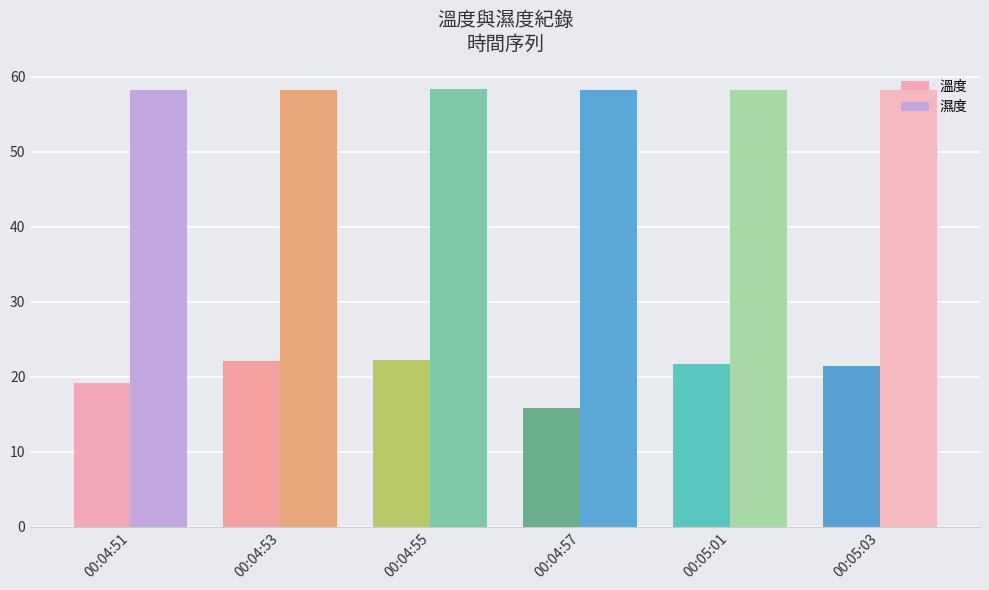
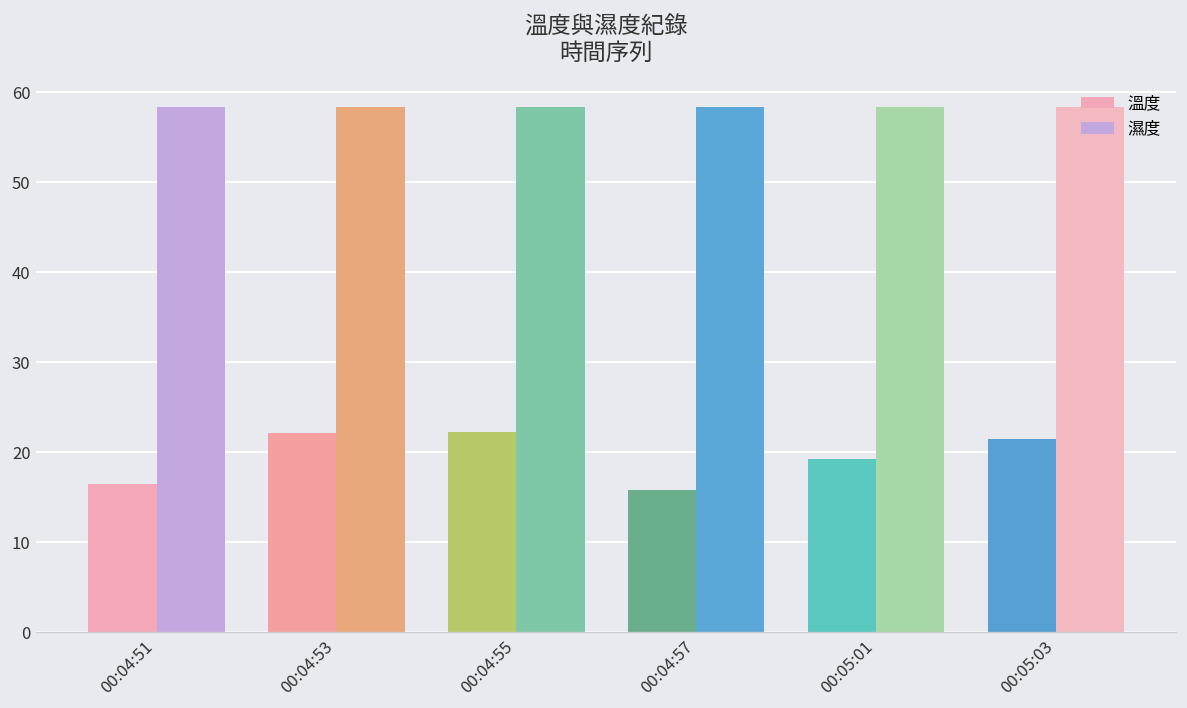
  {
    "溫度": {
-     "00:04:51": 19,
+     "00:04:51": 17,
      "00:04:53": 22,
      "00:04:55": 22,
      "00:04:57": 16,
-     "00:05:01": 22,
+     "00:05:01": 19,
      "00:05:03": 22
    },
    "濕度": {
      "00:04:51": 58,
      "00:04:53": 58,
      "00:04:55": 58,
      "00:04:57": 58,
      "00:05:01": 58,
      "00:05:03": 58
    }
  }
